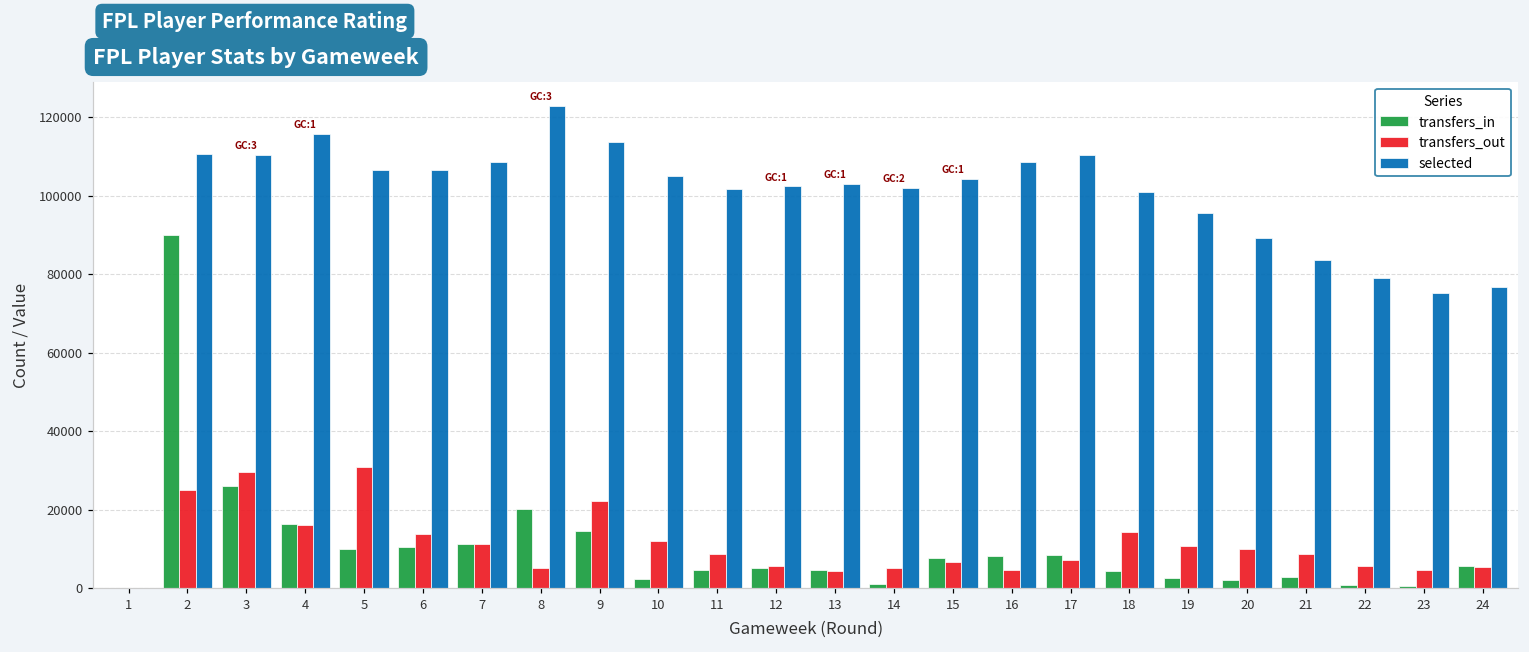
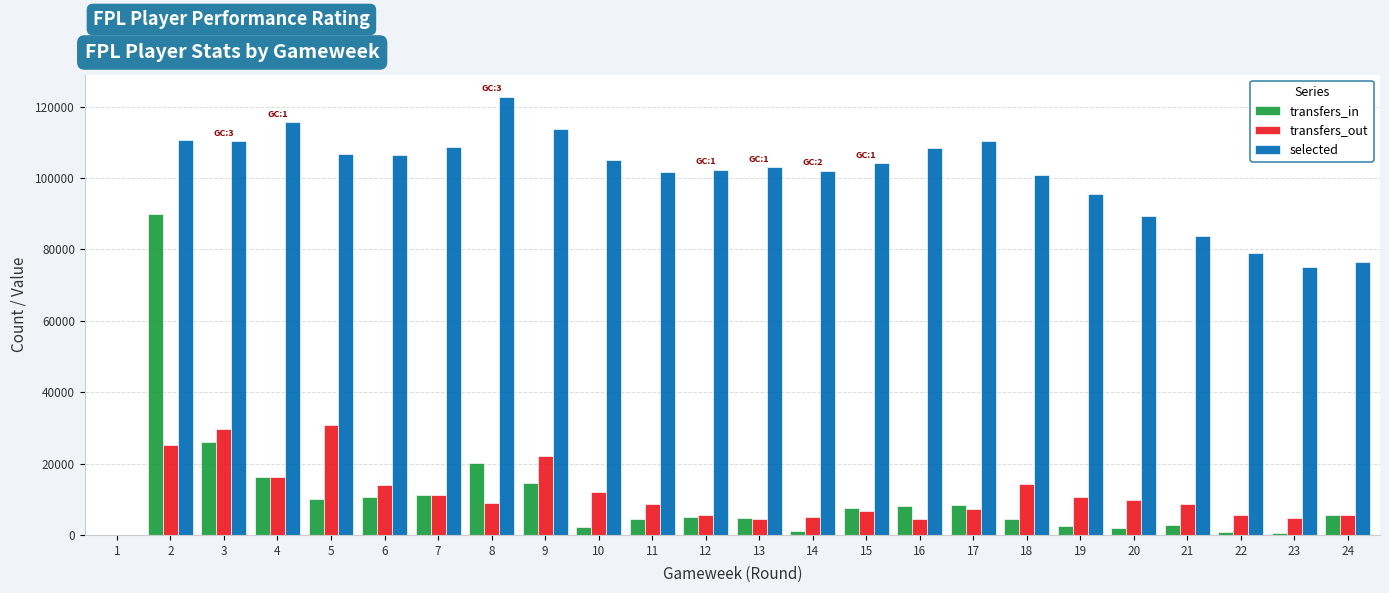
  {
    "transfers_in": {
      "1": 0,
      "2": 90000,
      "3": 26000,
      "4": 16000,
      "5": 10000,
      "6": 11000,
      "7": 11000,
      "8": 20000,
      "9": 14000,
      "10": 2000,
      "11": 5000,
      "12": 5000,
      "13": 5000,
      "14": 1000,
      "15": 8000,
      "16": 8000,
      "17": 8000,
      "18": 4000,
      "19": 3000,
      "20": 2000,
      "21": 3000,
      "22": 1000,
      "24": 6000
    },
    "transfers_out": {
      "1": 0,
      "2": 25000,
      "3": 30000,
      "4": 16000,
      "5": 31000,
      "6": 14000,
      "7": 11000,
-     "8": 5000,
+     "8": 9000,
      "9": 22000,
      "10": 12000,
      "11": 9000,
      "12": 6000,
      "13": 4000,
      "14": 5000,
      "15": 7000,
      "16": 5000,
      "17": 7000,
      "18": 14000,
      "19": 11000,
      "20": 10000,
      "21": 9000,
      "22": 6000,
      "23": 5000,
      "24": 5000
    },
    "selected": {
      "1": 0,
      "2": 111000,
      "5": 107000,
      "6": 107000,
      "7": 109000,
      "9": 114000,
      "10": 105000,
      "11": 102000,
      "16": 109000,
      "17": 110000,
      "18": 101000,
      "19": 95000,
      "20": 89000,
      "21": 84000,
      "22": 79000,
      "23": 75000,
      "24": 77000
    }
  }
